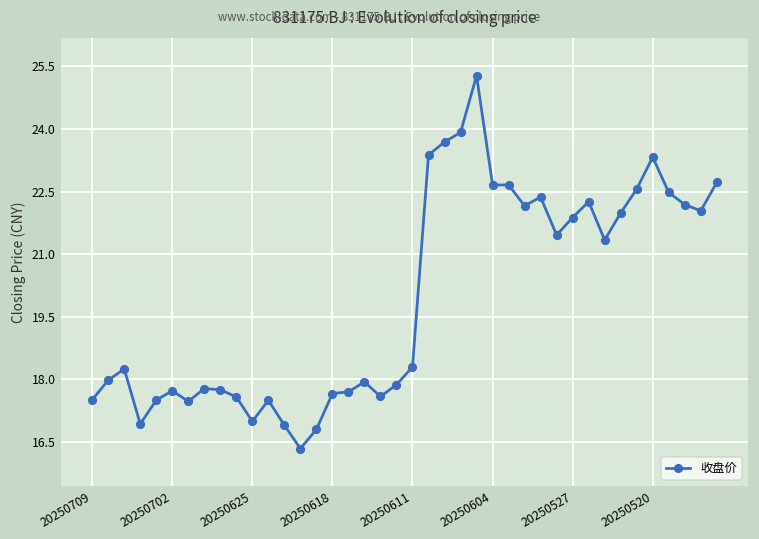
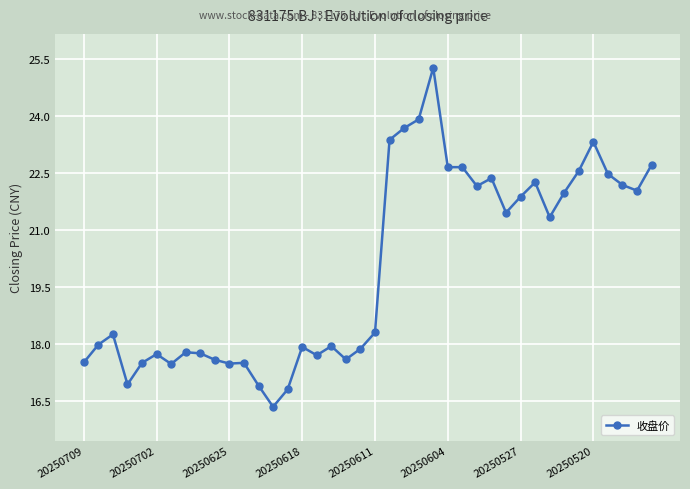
  {
    "20250709": 17.5,
    "20250702": 17.7,
-   "20250625": 17.0,
-   "20250618": 17.7,
+   "20250625": 17.5,
+   "20250618": 17.9,
    "20250611": 18.3,
    "20250604": 22.7,
    "20250527": 21.9,
    "20250520": 23.3
  }
